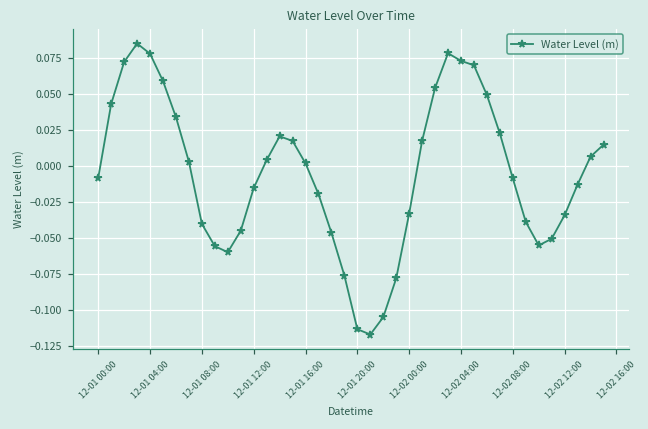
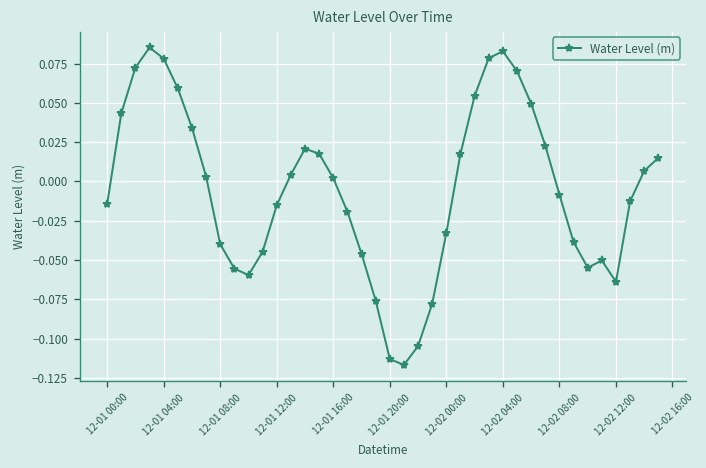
  {
-   "12-01 00:00": -0.008,
+   "12-01 00:00": -0.014,
    "12-01 04:00": 0.078,
    "12-01 08:00": -0.040,
    "12-01 12:00": -0.015,
    "12-01 16:00": 0.002,
    "12-01 20:00": -0.113,
    "12-02 00:00": -0.033,
-   "12-02 04:00": 0.073,
+   "12-02 04:00": 0.083,
    "12-02 08:00": -0.008,
-   "12-02 12:00": -0.034
+   "12-02 12:00": -0.064
  }
